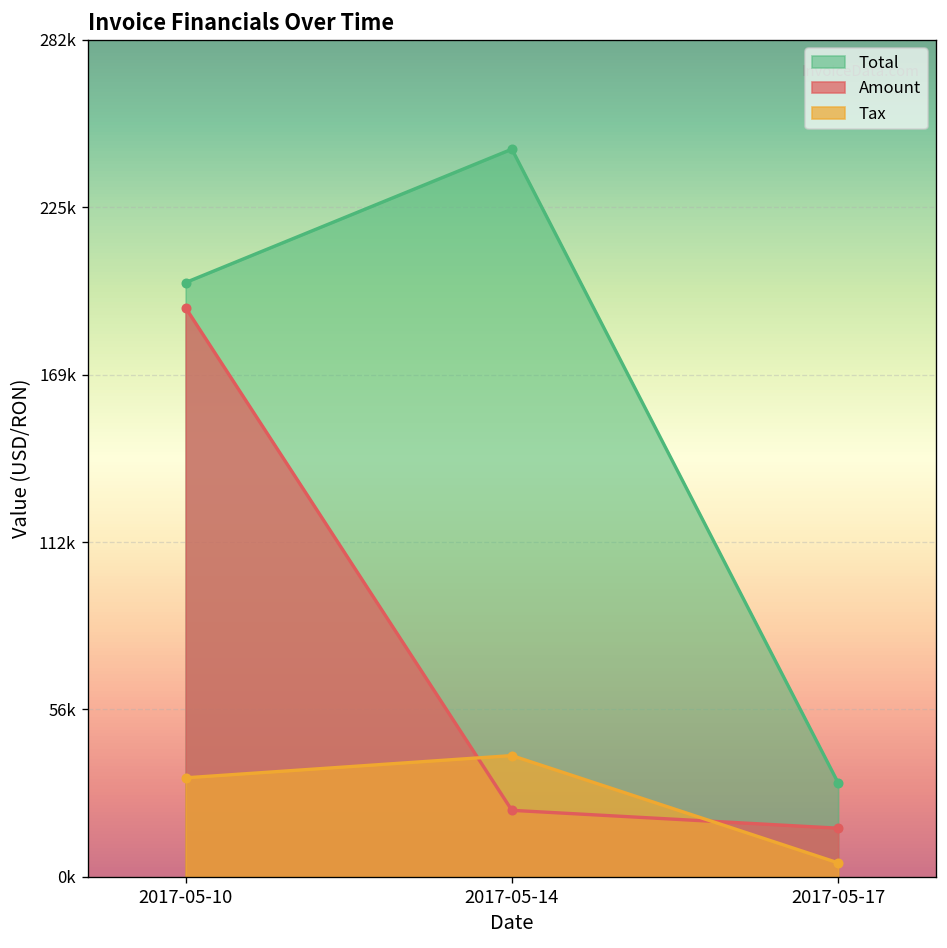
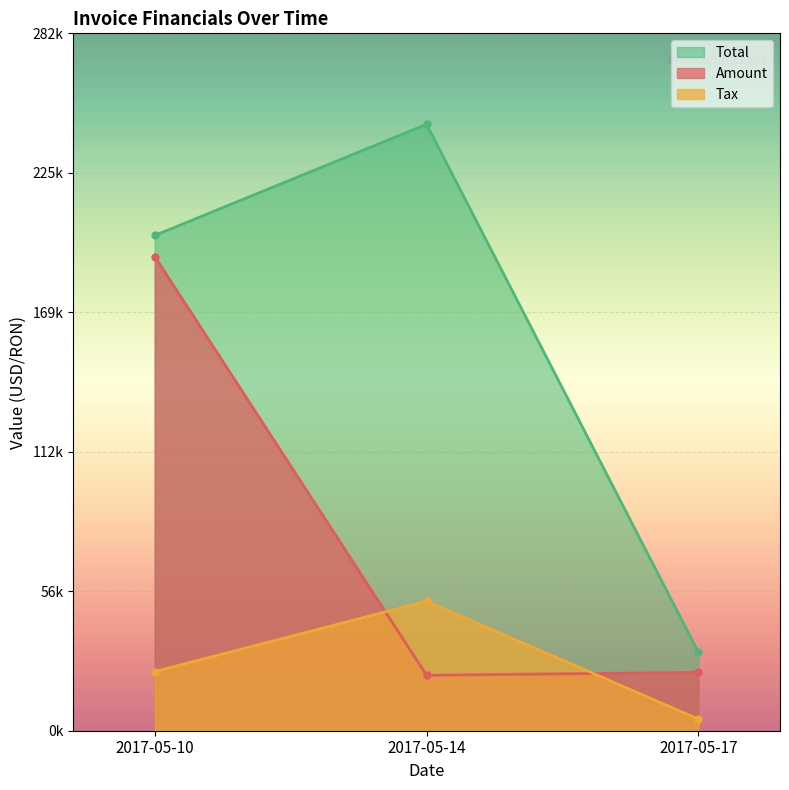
  {
    "Total": {
      "2017-05-10": 201000,
      "2017-05-14": 245000,
      "2017-05-17": 32000
    },
    "Amount": {
      "2017-05-10": 192000,
      "2017-05-14": 22000,
-     "2017-05-17": 16000
+     "2017-05-17": 24000
    },
    "Tax": {
-     "2017-05-10": 33000,
-     "2017-05-14": 41000,
+     "2017-05-10": 24000,
+     "2017-05-14": 52000,
      "2017-05-17": 5000
    }
  }
